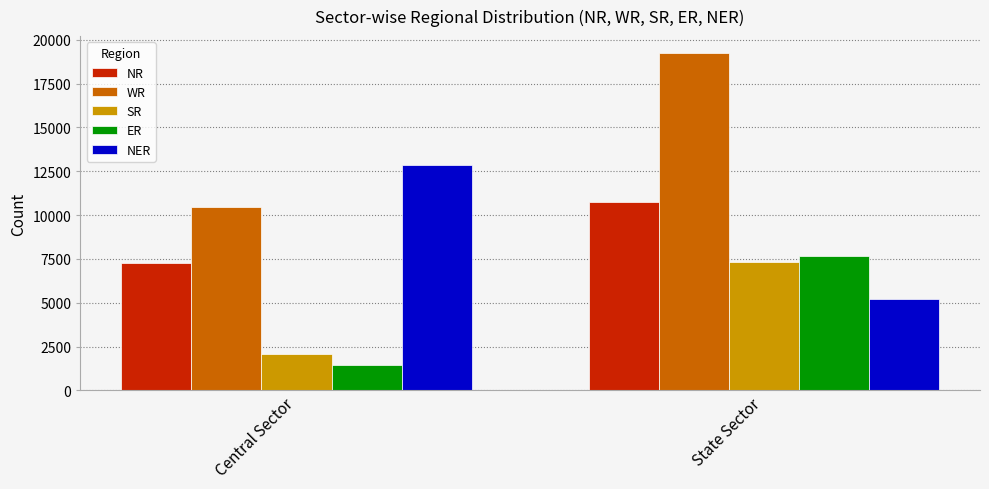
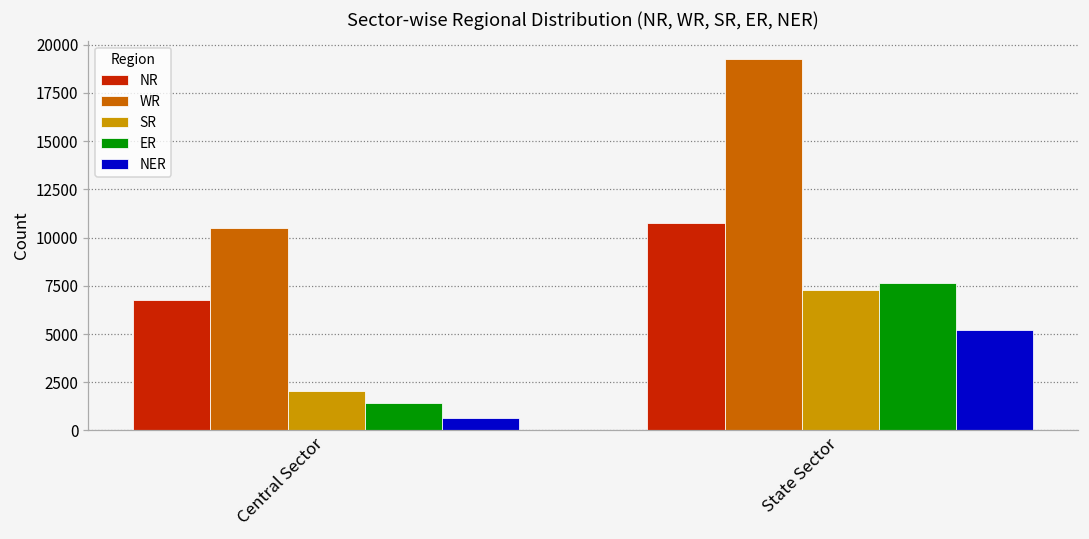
  {
    "NR": {
-     "Central Sector": 7300,
+     "Central Sector": 6800,
      "State Sector": 10700
    },
    "ER": {
      "Central Sector": 1500,
      "State Sector": 7700
    },
    "NER": {
-     "Central Sector": 12900,
+     "Central Sector": 600,
      "State Sector": 5200
    }
  }
